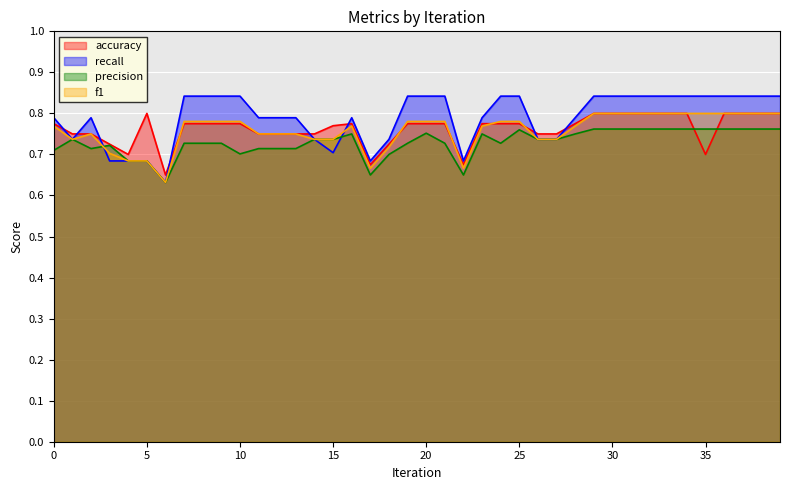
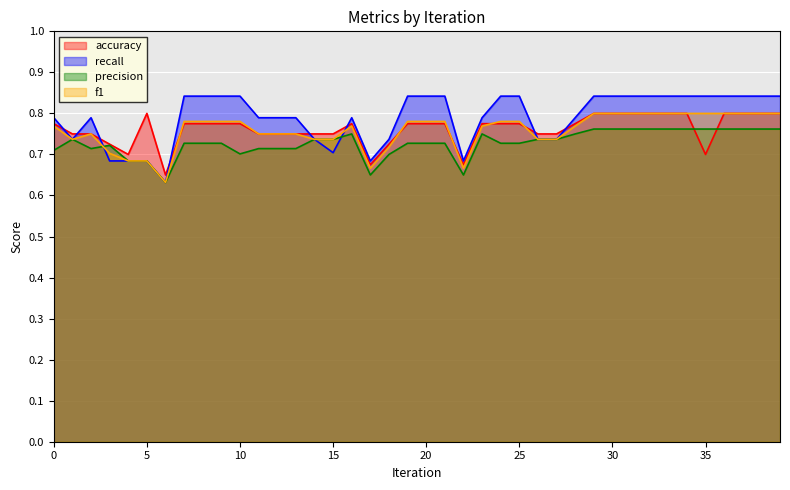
  {
    "accuracy": {
      "5": 0.80,
-     "15": 0.77,
+     "15": 0.75,
      "35": 0.70
    },
    "recall": {
      "0": 0.79,
      "10": 0.84,
      "15": 0.70,
      "20": 0.84,
      "25": 0.84,
      "30": 0.84,
      "35": 0.84
    },
    "precision": {
      "0": 0.71,
      "10": 0.70,
-     "20": 0.75,
-     "25": 0.76,
+     "20": 0.73,
+     "25": 0.73,
      "30": 0.76,
      "35": 0.76
    },
    "f1": {
      "35": 0.80
    }
  }
